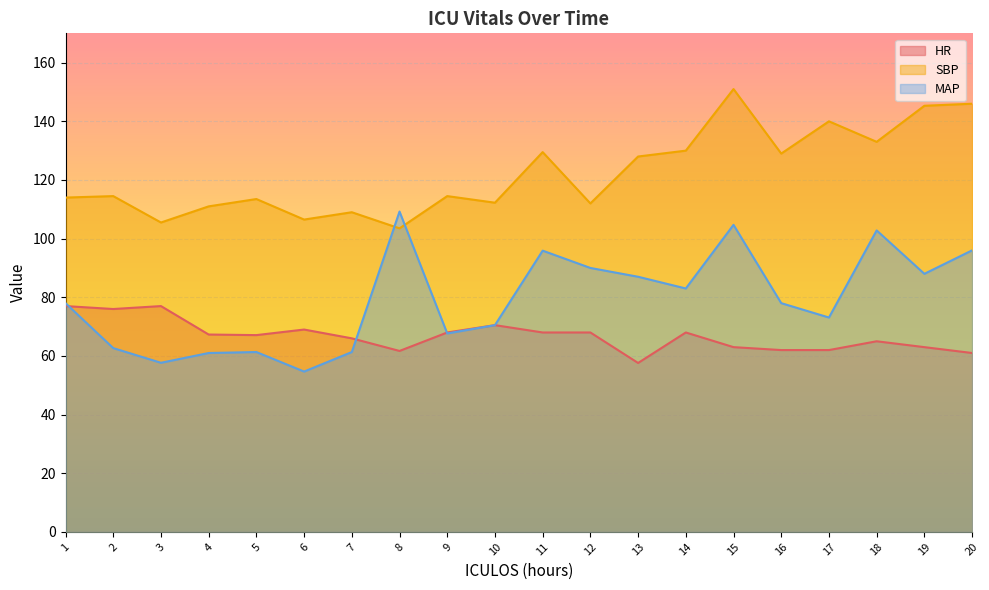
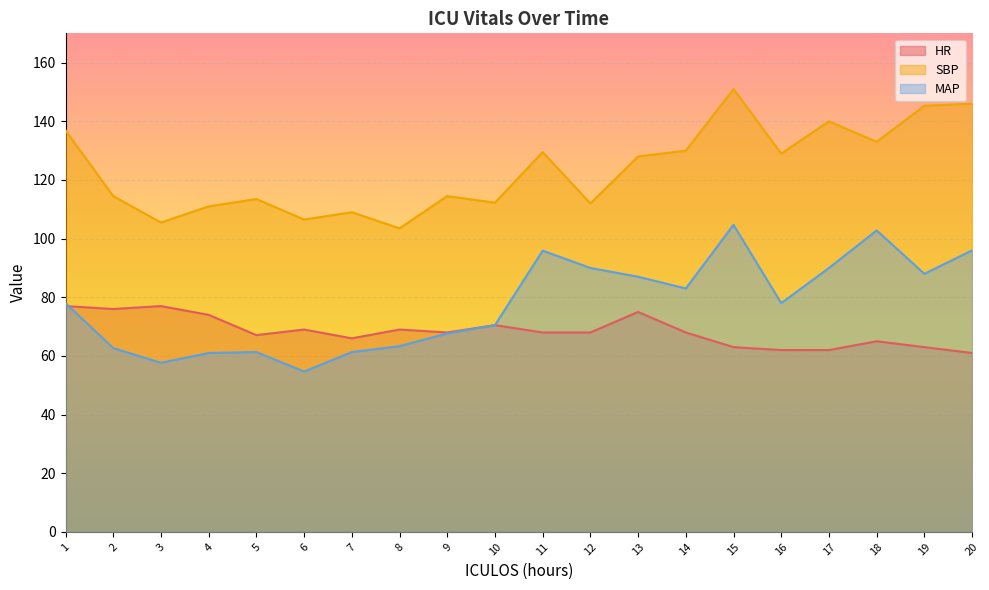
  {
    "HR": {
      "1": 77,
      "2": 76,
      "3": 77,
-     "4": 67,
+     "4": 74,
      "5": 67,
      "6": 69,
      "7": 66,
-     "8": 62,
+     "8": 69,
      "11": 68,
      "12": 68,
-     "13": 58,
+     "13": 75,
      "14": 68,
      "15": 63,
      "16": 62,
      "17": 62,
      "18": 65,
      "19": 63,
      "20": 61
    },
    "SBP": {
-     "1": 114,
+     "1": 137,
      "2": 115,
      "3": 106,
      "4": 111,
      "5": 114,
      "6": 107,
      "7": 109,
      "8": 104,
      "9": 115,
      "10": 112,
      "11": 130,
      "12": 112,
      "13": 128,
      "14": 130,
      "15": 151,
      "16": 129,
      "17": 140,
      "18": 133,
      "19": 145,
      "20": 146
    },
    "MAP": {
      "1": 78,
      "2": 63,
      "3": 58,
      "4": 61,
      "5": 61,
      "6": 55,
      "7": 61,
-     "8": 109,
+     "8": 63,
      "11": 96,
      "12": 90,
      "13": 87,
      "14": 83,
      "15": 105,
      "16": 78,
-     "17": 73,
+     "17": 90,
      "18": 103,
      "19": 88,
      "20": 96
    }
  }
